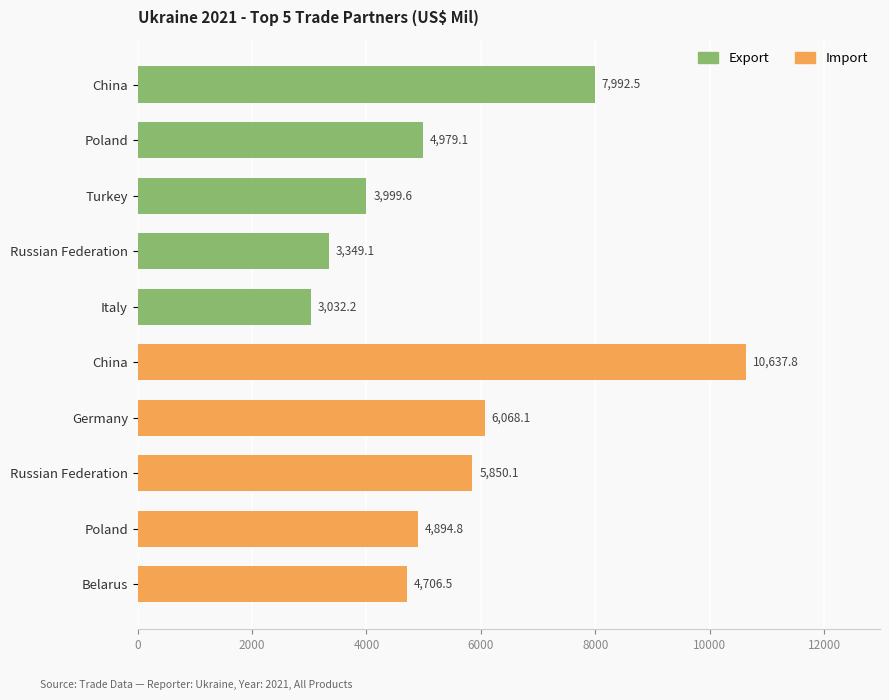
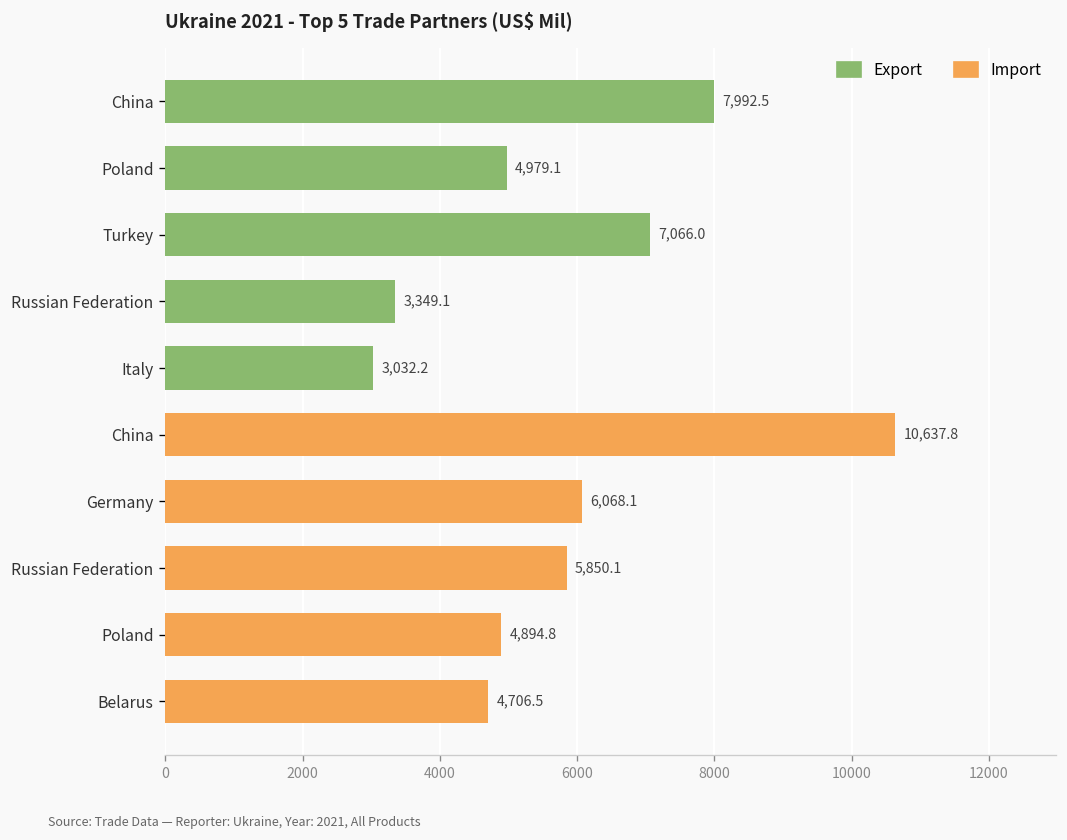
  {
-   "Turkey": "3,999.6",
+   "Turkey": "7,066.0",
    "Italy": "3,032.2",
    "Germany": "6,068.1",
    "Belarus": "4,706.5"
  }
